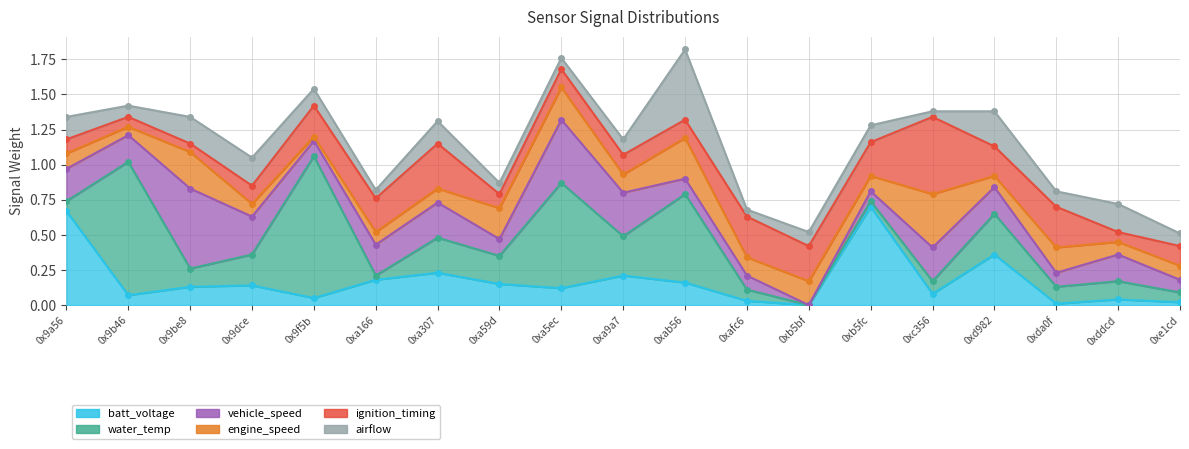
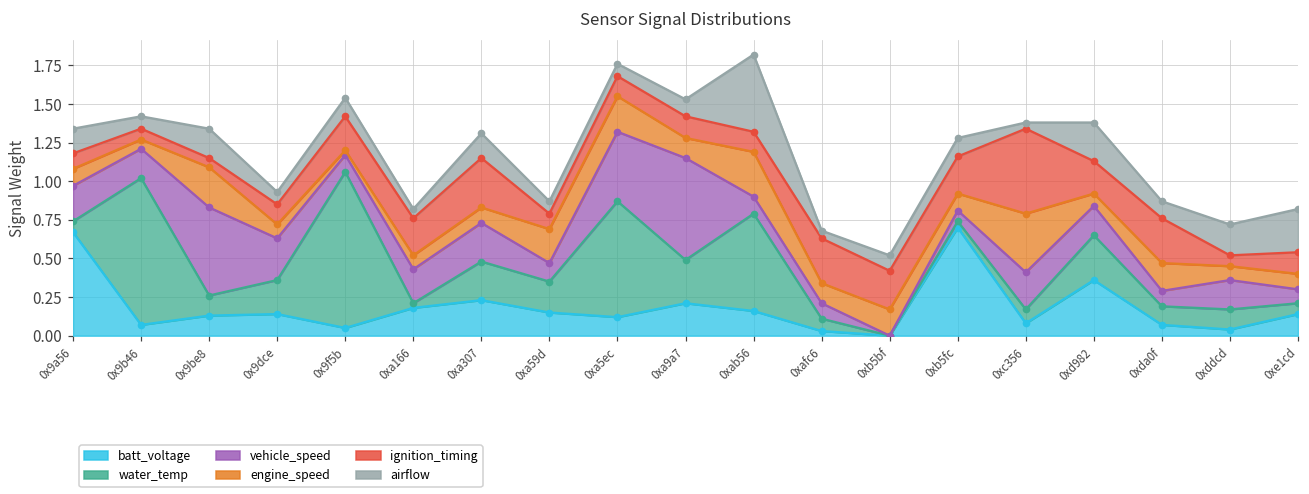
  {
    "batt_voltage": {
      "0x9a56": 0.67,
      "0x9b46": 0.07,
      "0x9be8": 0.13,
      "0x9dce": 0.14,
      "0x9f5b": 0.05,
      "0xa166": 0.18,
      "0xa307": 0.23,
      "0xa59d": 0.15,
      "0xa5ec": 0.12,
      "0xa9a7": 0.21,
      "0xab56": 0.16,
      "0xafc6": 0.03,
      "0xb5fc": 0.70,
      "0xc356": 0.08,
      "0xd982": 0.36,
-     "0xda0f": 0.01,
+     "0xda0f": 0.07,
      "0xddcd": 0.04,
-     "0xe1cd": 0.02
+     "0xe1cd": 0.14
    },
    "water_temp": {
      "0x9a56": 0.07,
      "0x9b46": 0.95,
      "0x9be8": 0.13,
      "0x9dce": 0.22,
      "0x9f5b": 1.01,
      "0xa166": 0.03,
      "0xa307": 0.25,
      "0xa59d": 0.20,
      "0xa5ec": 0.75,
      "0xa9a7": 0.28,
      "0xab56": 0.63,
      "0xafc6": 0.08,
      "0xb5fc": 0.04,
      "0xc356": 0.09,
      "0xd982": 0.29,
      "0xda0f": 0.12,
      "0xddcd": 0.13,
      "0xe1cd": 0.07
    },
    "vehicle_speed": {
      "0x9a56": 0.23,
      "0x9b46": 0.19,
      "0x9be8": 0.57,
      "0x9dce": 0.27,
      "0x9f5b": 0.11,
      "0xa166": 0.22,
      "0xa307": 0.25,
      "0xa59d": 0.12,
      "0xa5ec": 0.45,
-     "0xa9a7": 0.31,
+     "0xa9a7": 0.66,
      "0xab56": 0.11,
      "0xafc6": 0.10,
      "0xb5fc": 0.07,
      "0xc356": 0.24,
      "0xd982": 0.19,
      "0xda0f": 0.10,
      "0xddcd": 0.19,
      "0xe1cd": 0.09
    },
    "airflow": {
      "0x9a56": 0.16,
      "0x9b46": 0.08,
      "0x9be8": 0.19,
-     "0x9dce": 0.20,
+     "0x9dce": 0.08,
      "0x9f5b": 0.12,
      "0xa166": 0.06,
      "0xa307": 0.16,
      "0xa59d": 0.08,
      "0xa5ec": 0.08,
      "0xa9a7": 0.11,
      "0xab56": 0.50,
      "0xafc6": 0.05,
      "0xb5bf": 0.10,
      "0xb5fc": 0.12,
      "0xc356": 0.04,
      "0xd982": 0.25,
      "0xda0f": 0.11,
      "0xddcd": 0.20,
-     "0xe1cd": 0.09
+     "0xe1cd": 0.28
    }
  }
